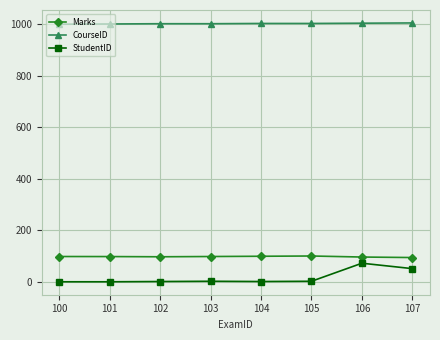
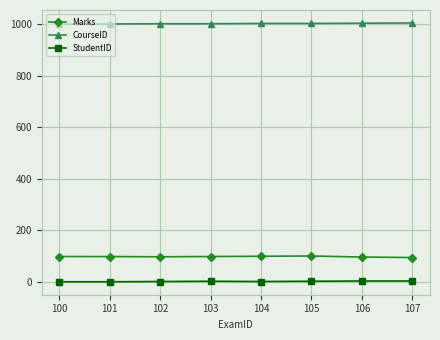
  {
    "StudentID": {
      "100": 0,
      "101": 0,
      "102": 0,
      "103": 0,
      "104": 0,
      "105": 0,
-     "106": 70,
-     "107": 50
+     "106": 0,
+     "107": 0
    }
  }
